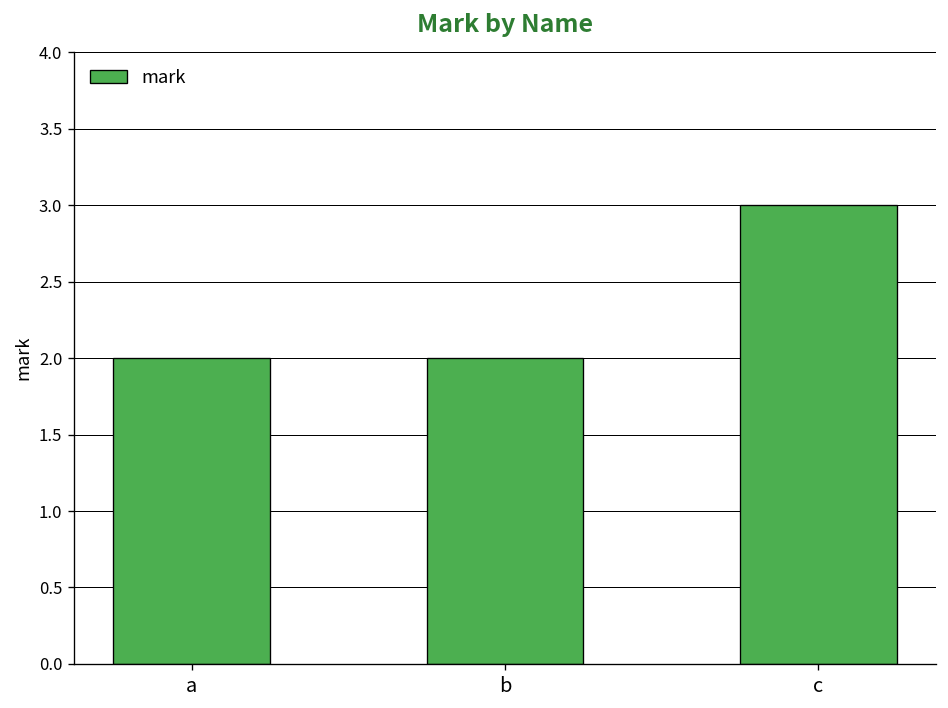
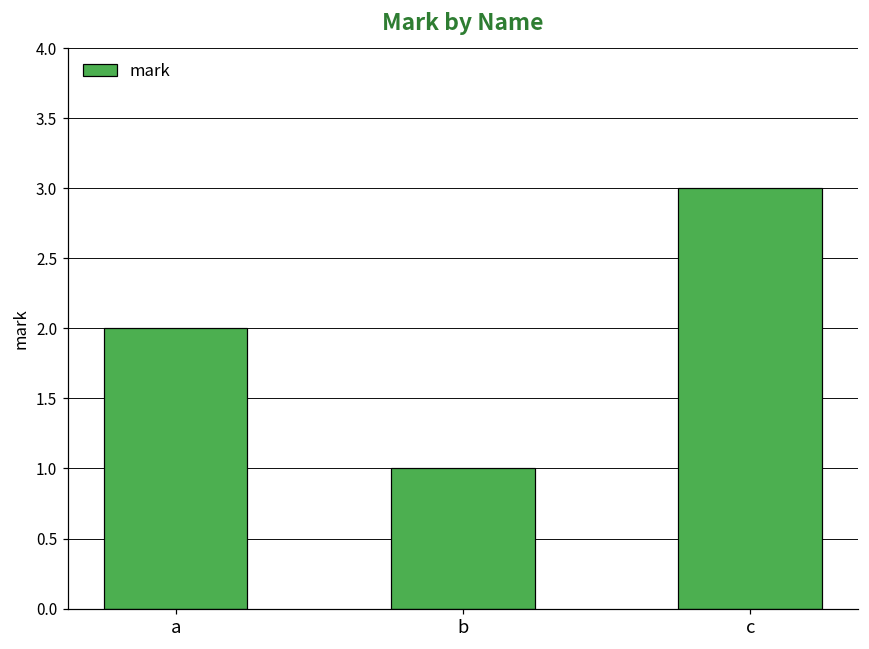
  {
    "a": 2,
-   "b": 2,
+   "b": 1,
    "c": 3
  }
